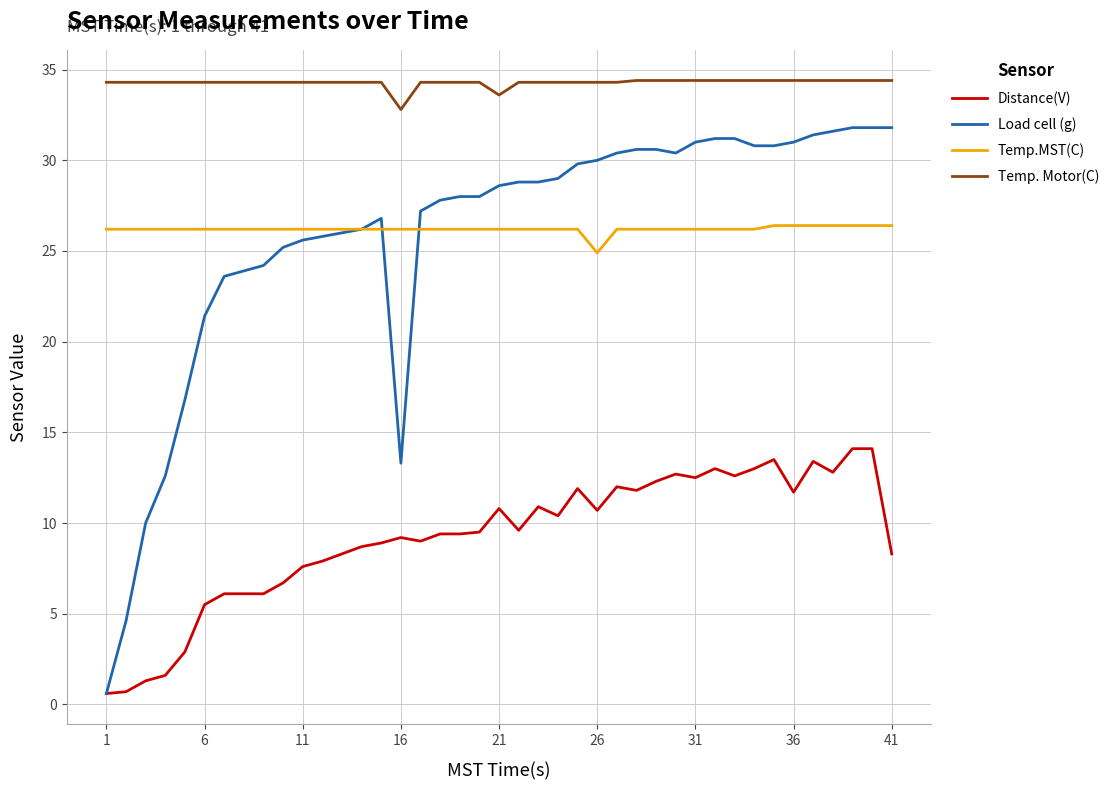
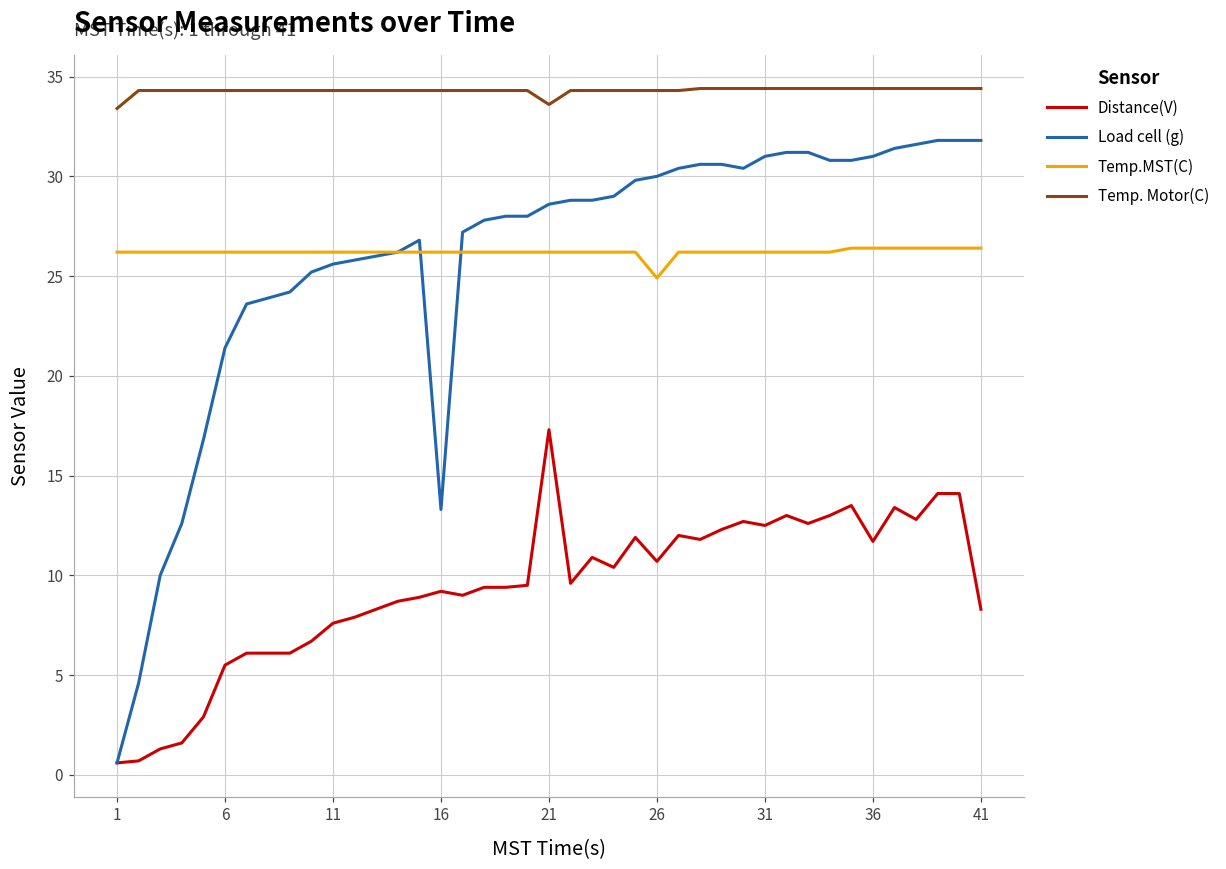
  {
    "Distance(V)": {
      "6": 5.5,
      "11": 7.6,
      "16": 9.2,
-     "21": 10.8,
+     "21": 17.3,
      "26": 10.7,
      "31": 12.5,
      "36": 11.7,
      "41": 8.3
    },
    "Load cell (g)": {
      "6": 21.4,
      "11": 25.6,
      "16": 13.3,
      "21": 28.6,
      "26": 30.0,
      "31": 31.0,
      "36": 31.0,
      "41": 31.8
    },
    "Temp.MST(C)": {
      "1": 26.2,
      "6": 26.2,
      "11": 26.2,
      "16": 26.2,
      "21": 26.2,
      "26": 24.9,
      "31": 26.2,
      "36": 26.4,
      "41": 26.4
    },
    "Temp. Motor(C)": {
-     "1": 34.3,
+     "1": 33.4,
      "6": 34.3,
      "11": 34.3,
-     "16": 32.8,
+     "16": 34.3,
      "21": 33.6,
      "26": 34.3,
      "31": 34.4,
      "36": 34.4,
      "41": 34.4
    }
  }
